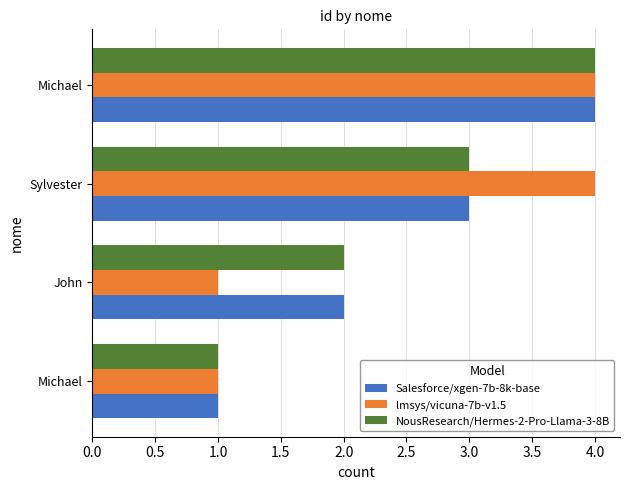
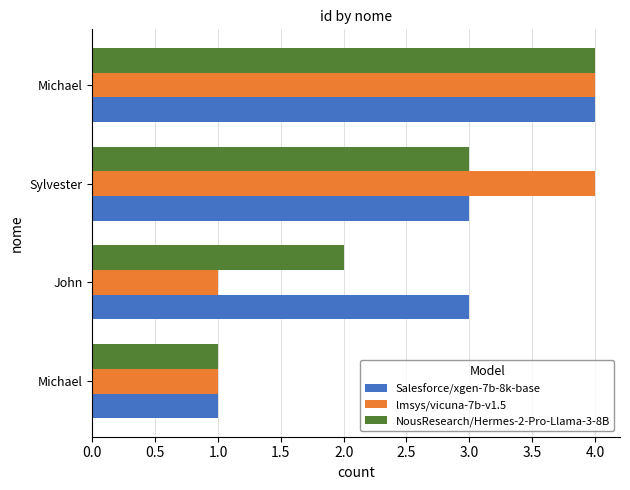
  {
    "Salesforce/xgen-7b-8k-base": {
      "Sylvester": 3,
-     "John": 2
+     "John": 3
    },
    "lmsys/vicuna-7b-v1.5": {
      "Sylvester": 4,
      "John": 1
    },
    "NousResearch/Hermes-2-Pro-Llama-3-8B": {
      "Sylvester": 3,
      "John": 2
    }
  }
